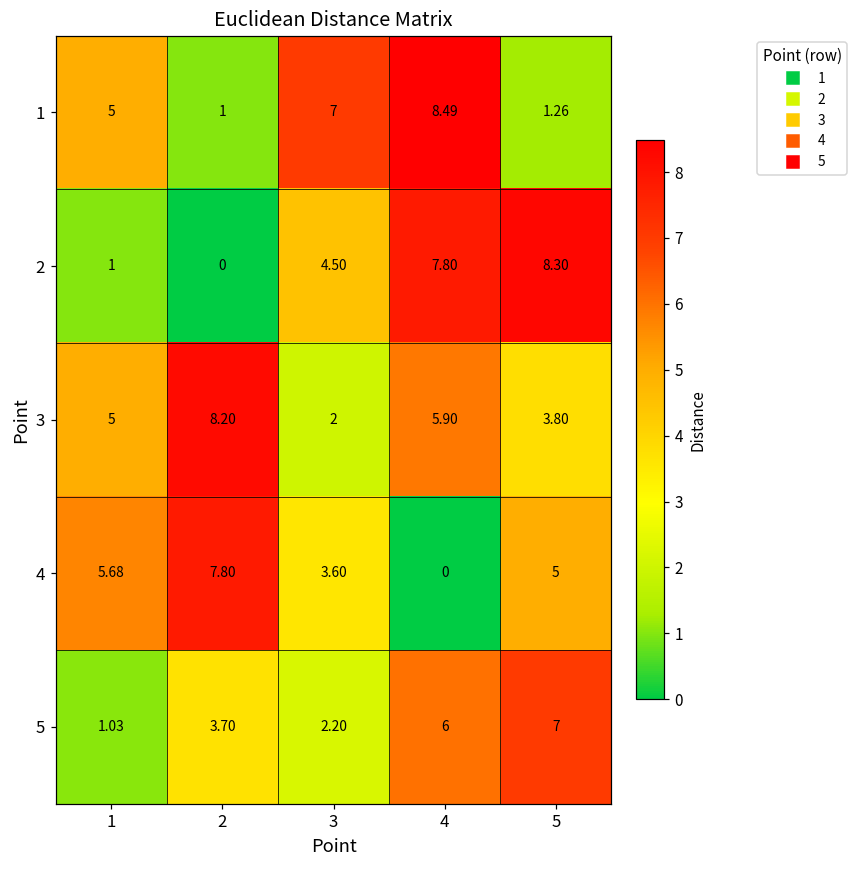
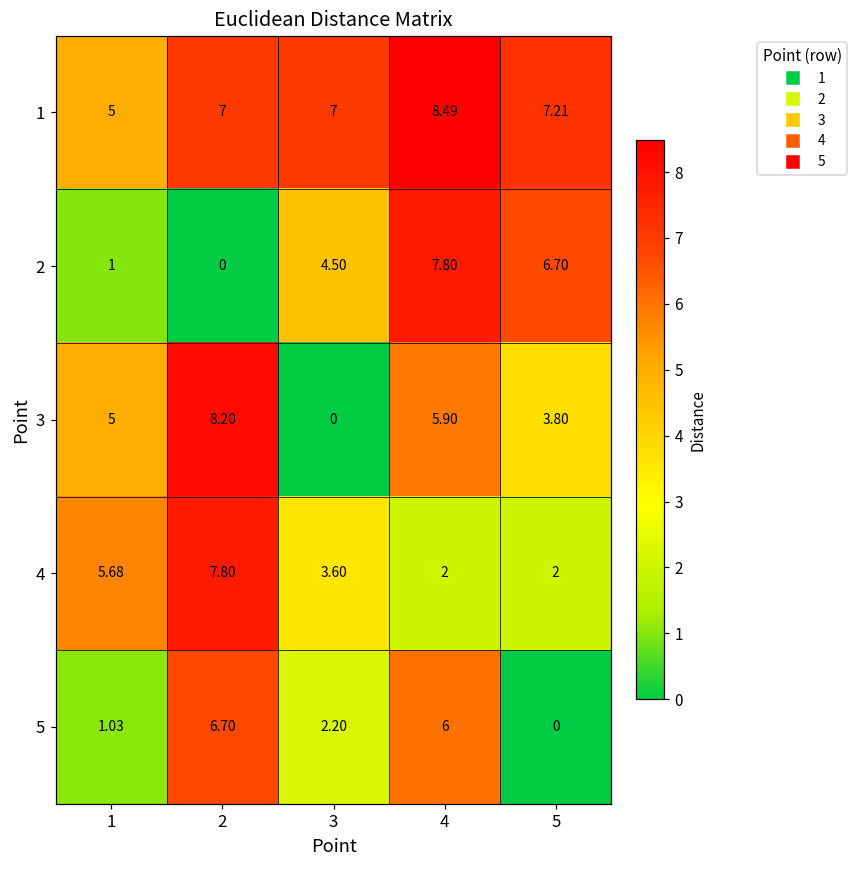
  {
    "1": {
      "1": 5,
-     "2": 1,
+     "2": 7,
      "3": 7,
      "4": 8.49,
-     "5": 1.26
+     "5": 7.21
    },
    "2": {
      "1": 1,
      "2": 0,
      "3": 4.50,
      "4": 7.80,
-     "5": 8.30
+     "5": 6.70
    },
    "3": {
      "1": 5,
      "2": 8.20,
-     "3": 2,
+     "3": 0,
      "4": 5.90,
      "5": 3.80
    },
    "4": {
      "1": 5.68,
      "2": 7.80,
      "3": 3.60,
-     "4": 0,
-     "5": 5
+     "4": 2,
+     "5": 2
    },
    "5": {
      "1": 1.03,
-     "2": 3.70,
+     "2": 6.70,
      "3": 2.20,
      "4": 6,
-     "5": 7
+     "5": 0
    }
  }
